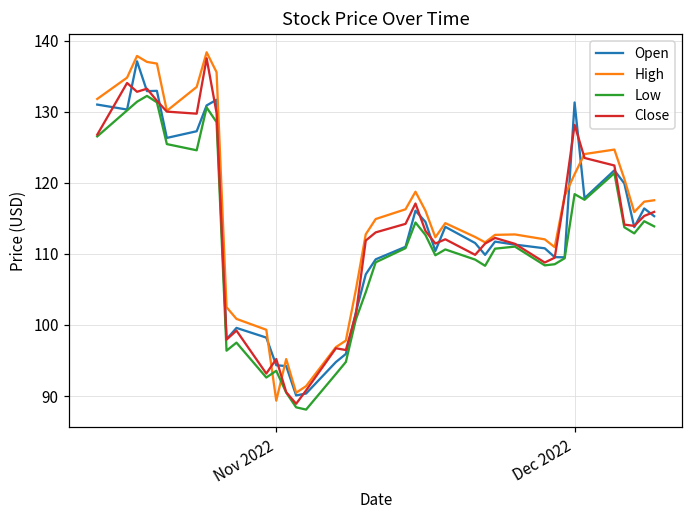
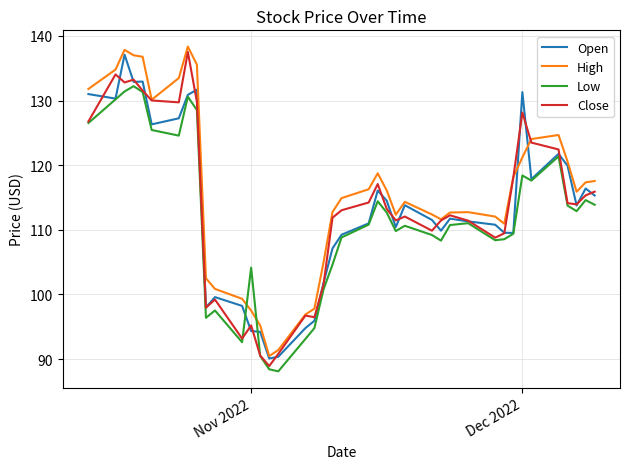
  {
    "Open": {
      "Nov 2022": 94,
      "Dec 2022": 131
    },
    "High": {
-     "Nov 2022": 89,
+     "Nov 2022": 97,
      "Dec 2022": 121
    },
    "Low": {
-     "Nov 2022": 94,
+     "Nov 2022": 104,
      "Dec 2022": 118
    },
    "Close": {
      "Nov 2022": 95,
      "Dec 2022": 128
    }
  }
